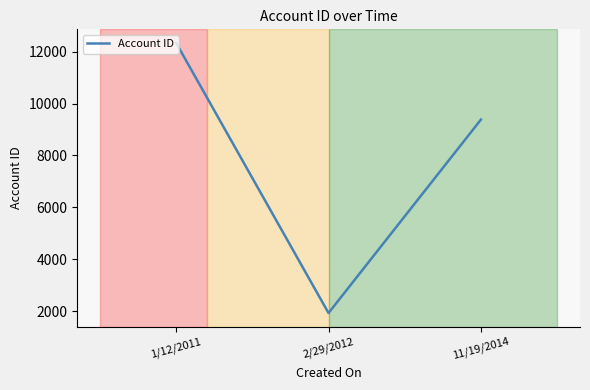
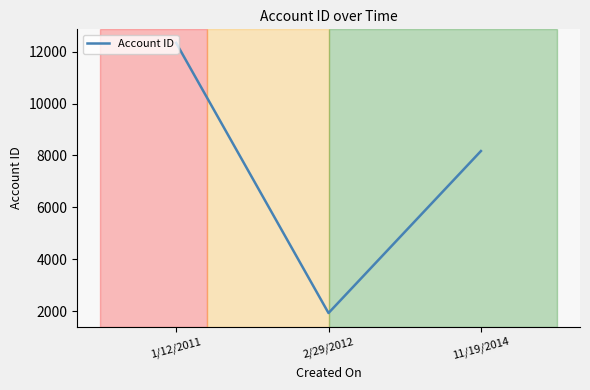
  {
    "2/29/2012": 1900,
-   "11/19/2014": 9400
+   "11/19/2014": 8200
  }
